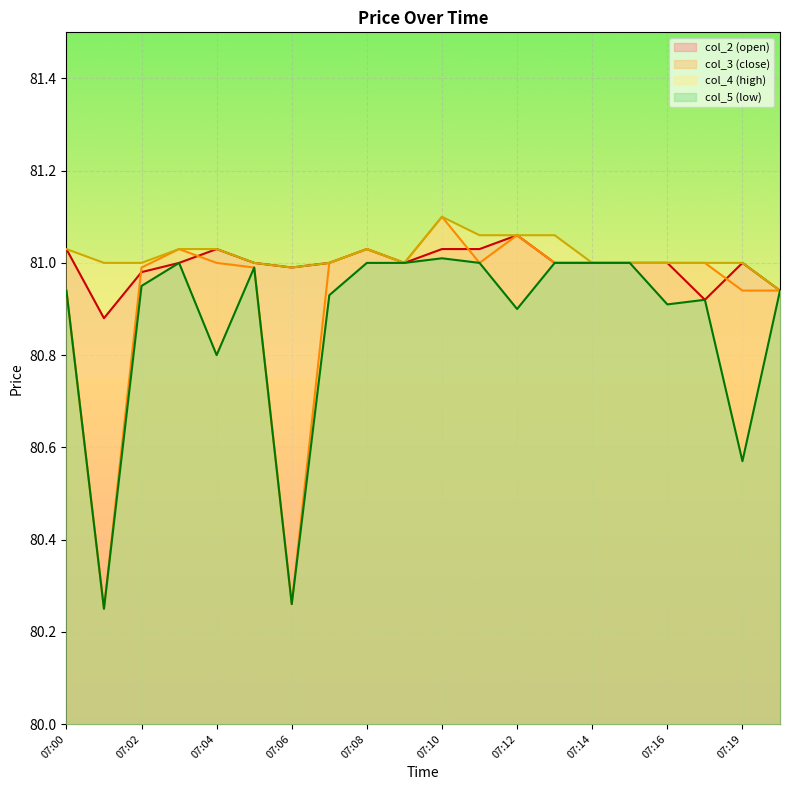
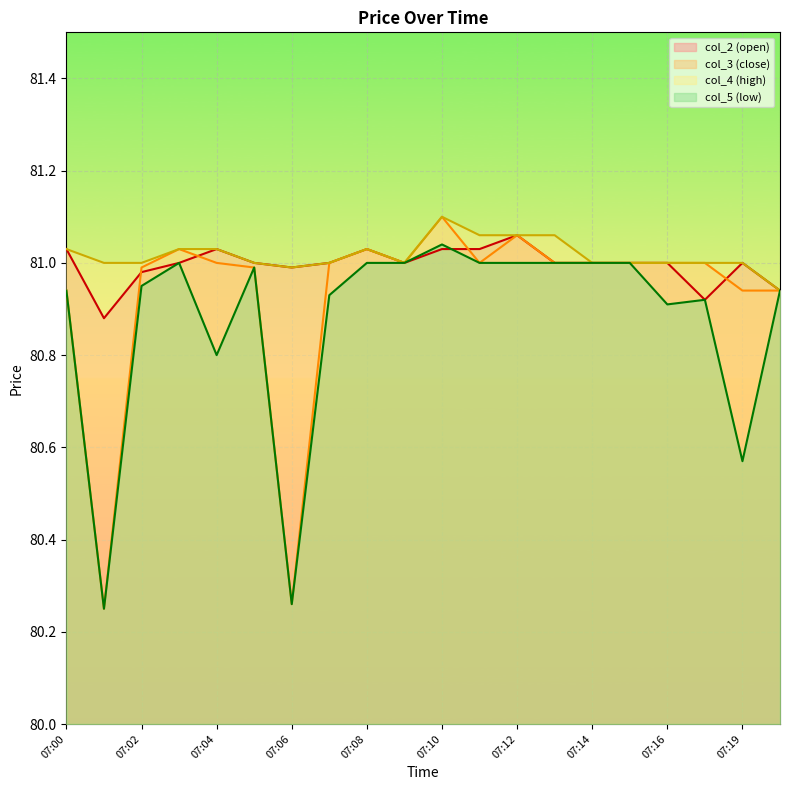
  {
    "col_5 (low)": {
      "07:02": 80.95,
      "07:04": 80.80,
      "07:08": 81.00,
-     "07:10": 81.01,
-     "07:12": 80.9,
+     "07:10": 81.04,
+     "07:12": 81.0,
      "07:16": 80.91,
      "07:19": 80.57
    }
  }
